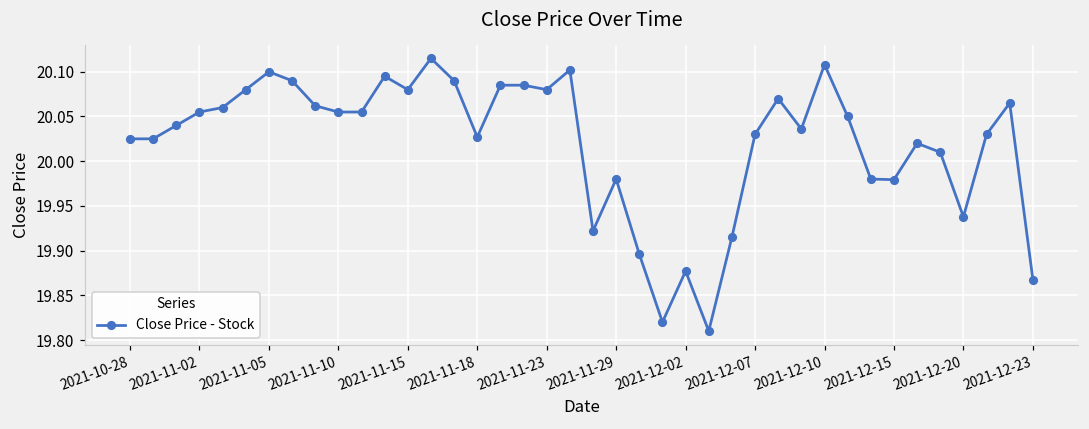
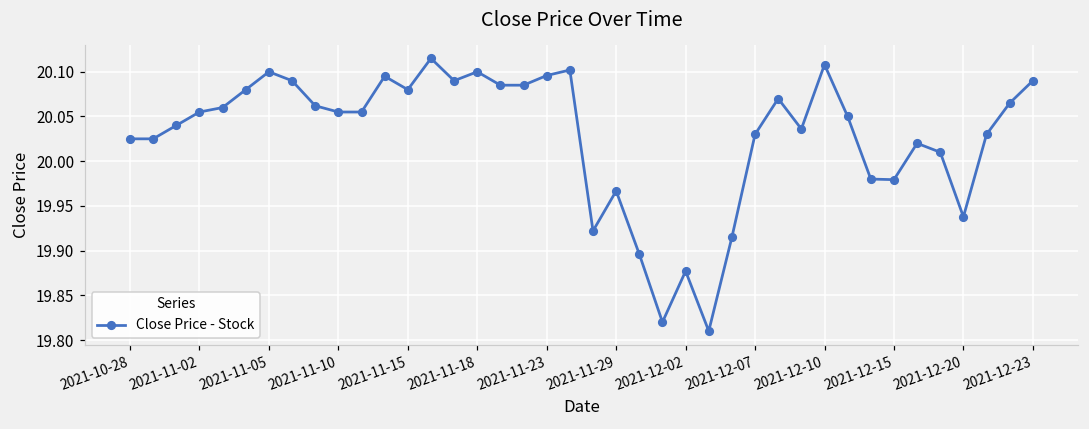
  {
    "2021-10-28": 20.02,
    "2021-11-02": 20.06,
    "2021-11-05": 20.10,
    "2021-11-10": 20.06,
    "2021-11-15": 20.08,
-   "2021-11-18": 20.03,
-   "2021-11-23": 20.08,
-   "2021-11-29": 19.98,
+   "2021-11-18": 20.10,
+   "2021-11-23": 20.10,
+   "2021-11-29": 19.97,
    "2021-12-02": 19.88,
    "2021-12-07": 20.03,
    "2021-12-10": 20.11,
    "2021-12-15": 19.98,
    "2021-12-20": 19.94,
-   "2021-12-23": 19.87
+   "2021-12-23": 20.09
  }
